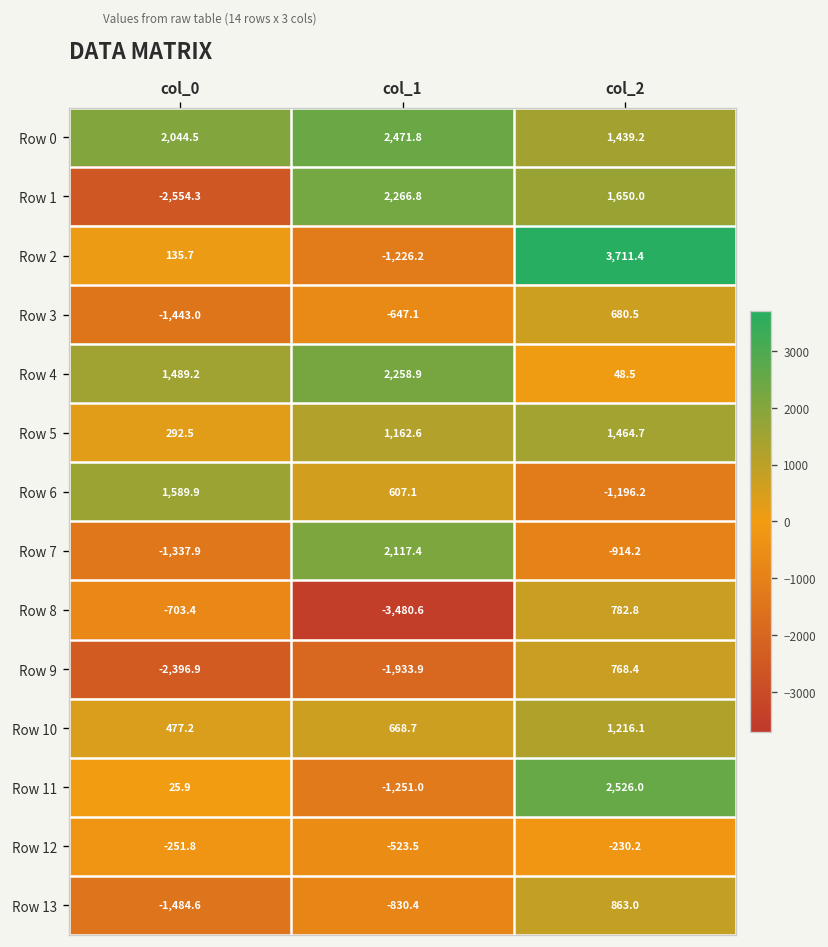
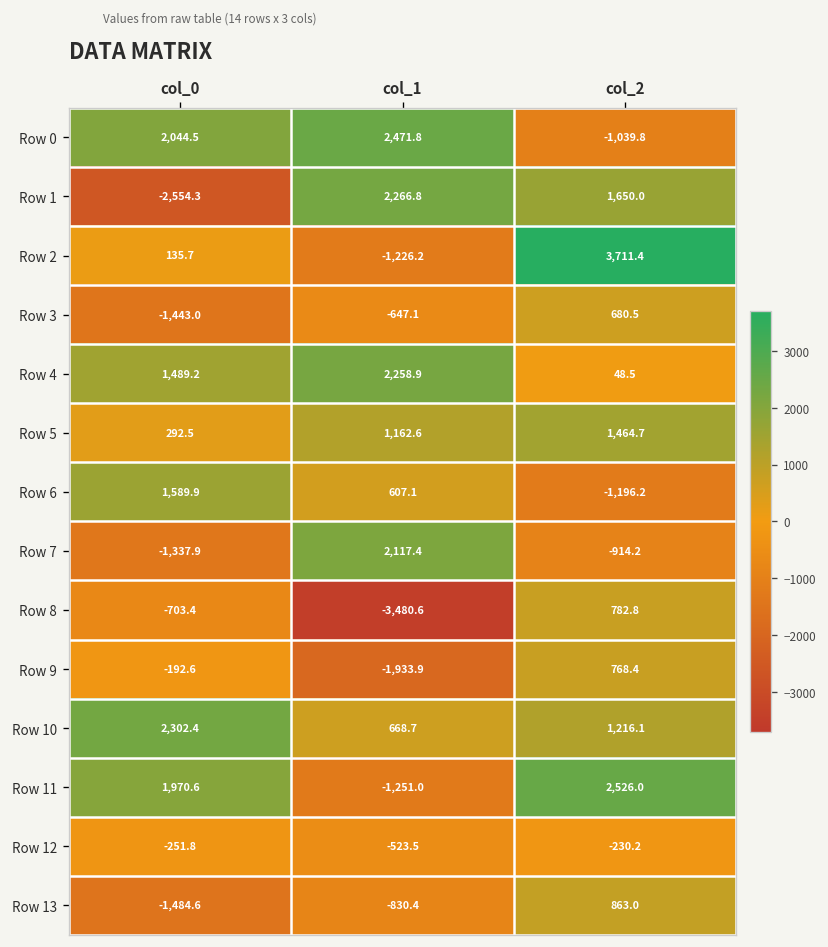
  {
    "Row 0": {
      "col_0": "2,044.5",
      "col_1": "2,471.8",
-     "col_2": "1,439.2"
+     "col_2": "-1,039.8"
    },
    "Row 1": {
      "col_0": "-2,554.3",
      "col_1": "2,266.8",
      "col_2": "1,650.0"
    },
    "Row 2": {
      "col_0": "135.7",
      "col_1": "-1,226.2",
      "col_2": "3,711.4"
    },
    "Row 3": {
      "col_0": "-1,443.0",
      "col_1": "-647.1",
      "col_2": "680.5"
    },
    "Row 4": {
      "col_0": "1,489.2",
      "col_1": "2,258.9",
      "col_2": "48.5"
    },
    "Row 5": {
      "col_0": "292.5",
      "col_1": "1,162.6",
      "col_2": "1,464.7"
    },
    "Row 6": {
      "col_0": "1,589.9",
      "col_1": "607.1",
      "col_2": "-1,196.2"
    },
    "Row 7": {
      "col_0": "-1,337.9",
      "col_1": "2,117.4",
      "col_2": "-914.2"
    },
    "Row 8": {
      "col_0": "-703.4",
      "col_1": "-3,480.6",
      "col_2": "782.8"
    },
    "Row 9": {
-     "col_0": "-2,396.9",
+     "col_0": "-192.6",
      "col_1": "-1,933.9",
      "col_2": "768.4"
    },
    "Row 10": {
-     "col_0": "477.2",
+     "col_0": "2,302.4",
      "col_1": "668.7",
      "col_2": "1,216.1"
    },
    "Row 11": {
-     "col_0": "25.9",
+     "col_0": "1,970.6",
      "col_1": "-1,251.0",
      "col_2": "2,526.0"
    },
    "Row 12": {
      "col_0": "-251.8",
      "col_1": "-523.5",
      "col_2": "-230.2"
    },
    "Row 13": {
      "col_0": "-1,484.6",
      "col_1": "-830.4",
      "col_2": "863.0"
    }
  }
